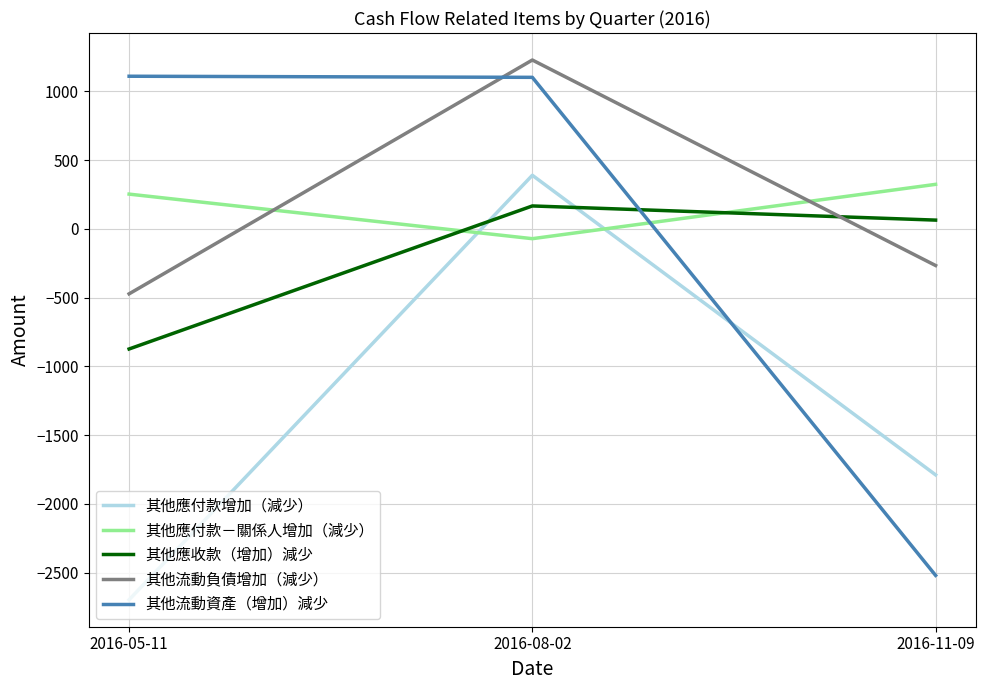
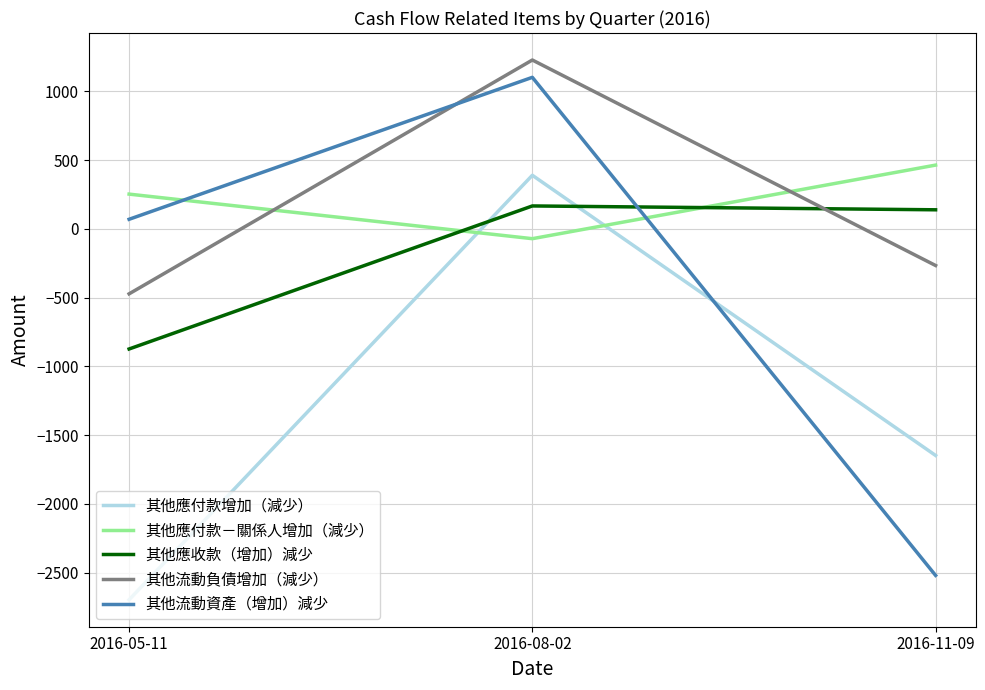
  {
    "其他應付款增加（減少）": {
      "2016-08-02": 390,
-     "2016-11-09": -1790
+     "2016-11-09": -1650
    },
    "其他應付款－關係人增加（減少）": {
      "2016-05-11": 250,
      "2016-08-02": -70,
-     "2016-11-09": 320
+     "2016-11-09": 460
    },
    "其他應收款（增加）減少": {
      "2016-05-11": -870,
      "2016-08-02": 170,
-     "2016-11-09": 60
+     "2016-11-09": 140
    },
    "其他流動負債增加（減少）": {
      "2016-05-11": -470,
      "2016-08-02": 1230,
      "2016-11-09": -270
    },
    "其他流動資產（增加）減少": {
-     "2016-05-11": 1110,
+     "2016-05-11": 70,
      "2016-08-02": 1100,
      "2016-11-09": -2520
    }
  }
